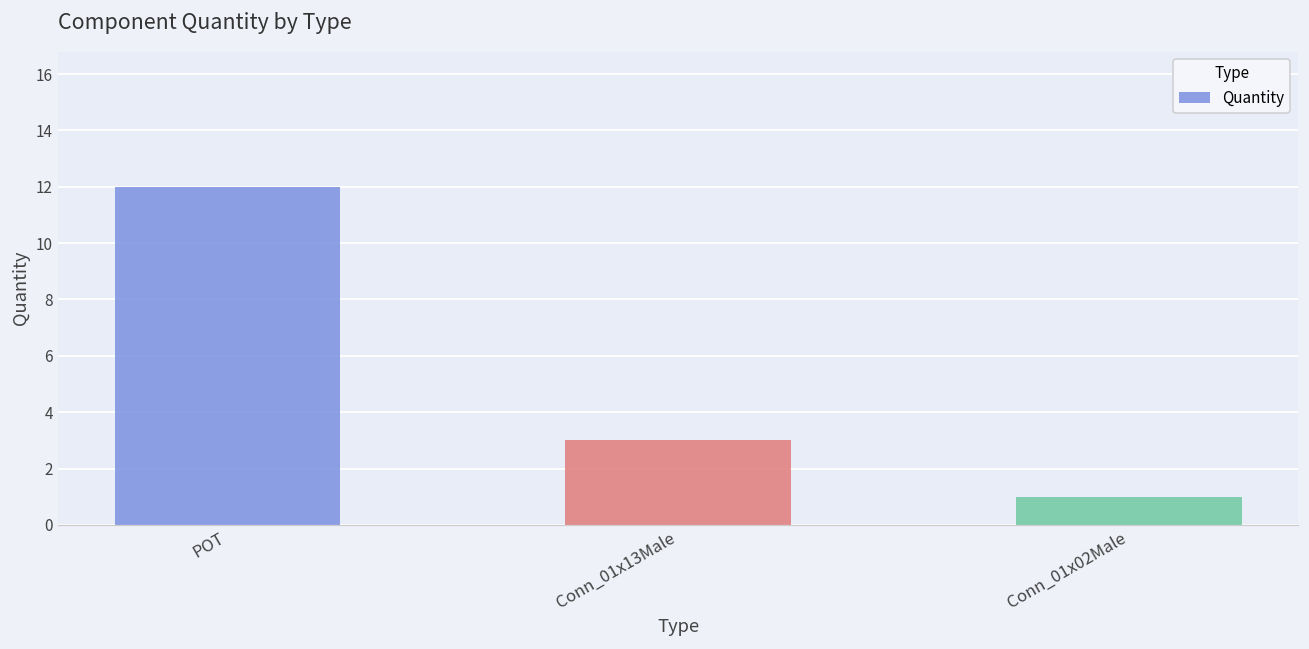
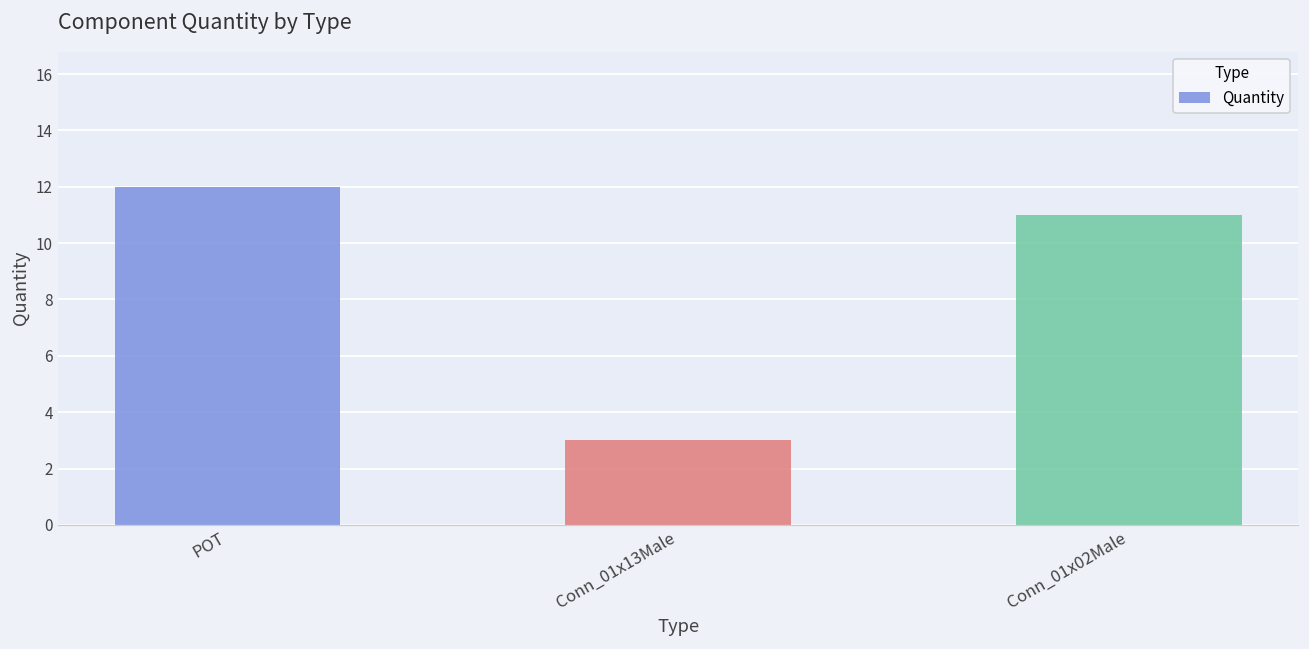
  {
    "POT": 12,
    "Conn_01x13Male": 3,
-   "Conn_01x02Male": 1
+   "Conn_01x02Male": 11
  }
